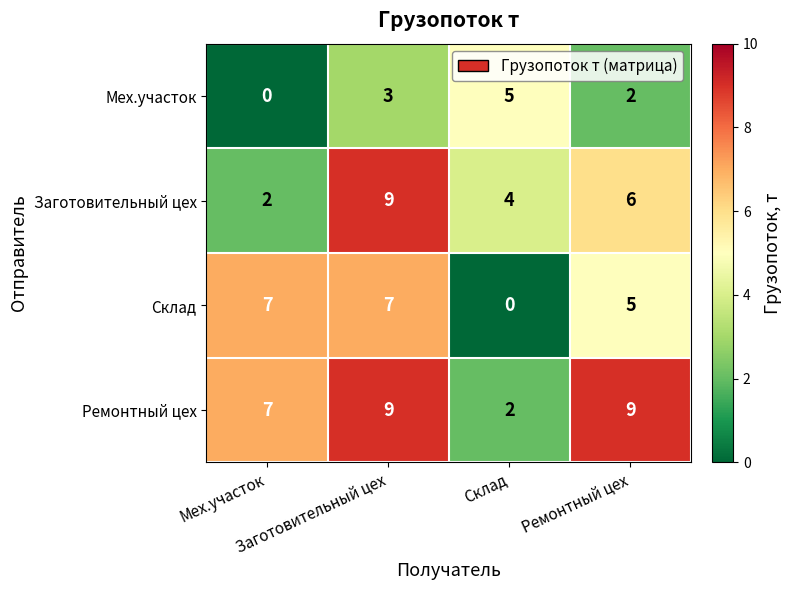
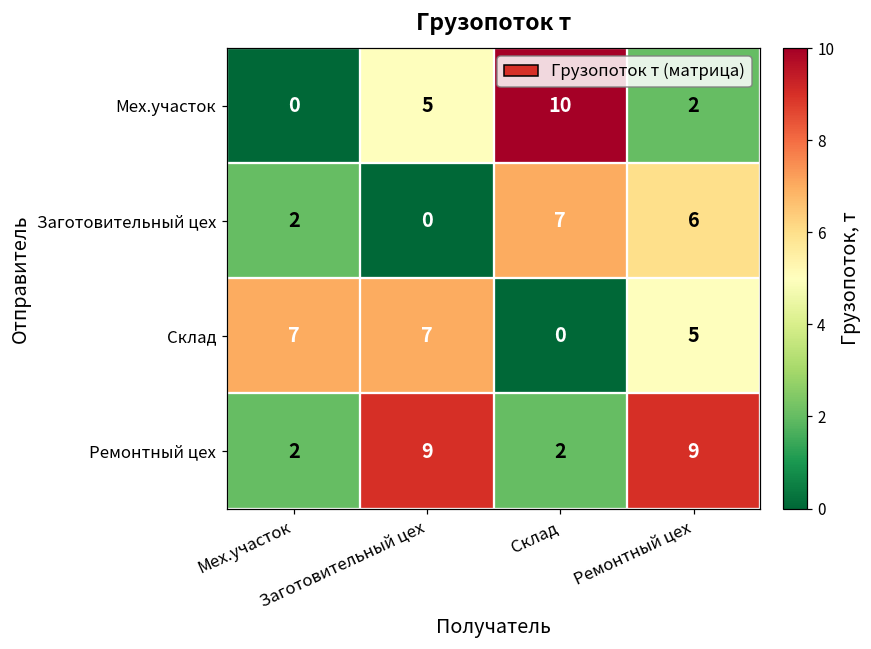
  {
    "Мех.участок": {
      "Мех.участок": 0,
-     "Заготовительный цех": 3,
-     "Склад": 5,
+     "Заготовительный цех": 5,
+     "Склад": 10,
      "Ремонтный цех": 2
    },
    "Заготовительный цех": {
      "Мех.участок": 2,
-     "Заготовительный цех": 9,
-     "Склад": 4,
+     "Заготовительный цех": 0,
+     "Склад": 7,
      "Ремонтный цех": 6
    },
    "Склад": {
      "Мех.участок": 7,
      "Заготовительный цех": 7,
      "Склад": 0,
      "Ремонтный цех": 5
    },
    "Ремонтный цех": {
-     "Мех.участок": 7,
+     "Мех.участок": 2,
      "Заготовительный цех": 9,
      "Склад": 2,
      "Ремонтный цех": 9
    }
  }
